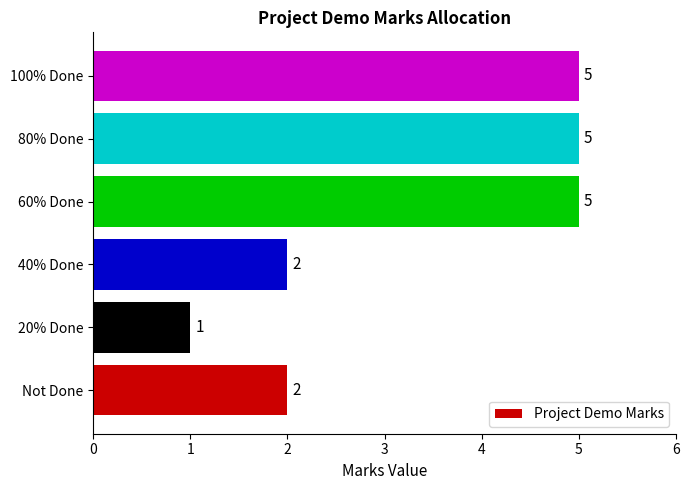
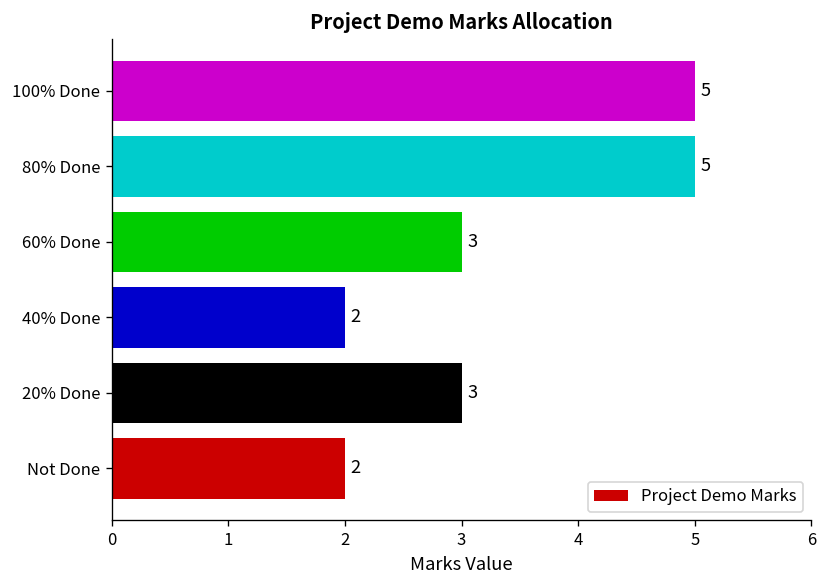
  {
    "100% Done": 5,
    "80% Done": 5,
-   "60% Done": 5,
+   "60% Done": 3,
    "40% Done": 2,
-   "20% Done": 1,
+   "20% Done": 3,
    "Not Done": 2
  }
